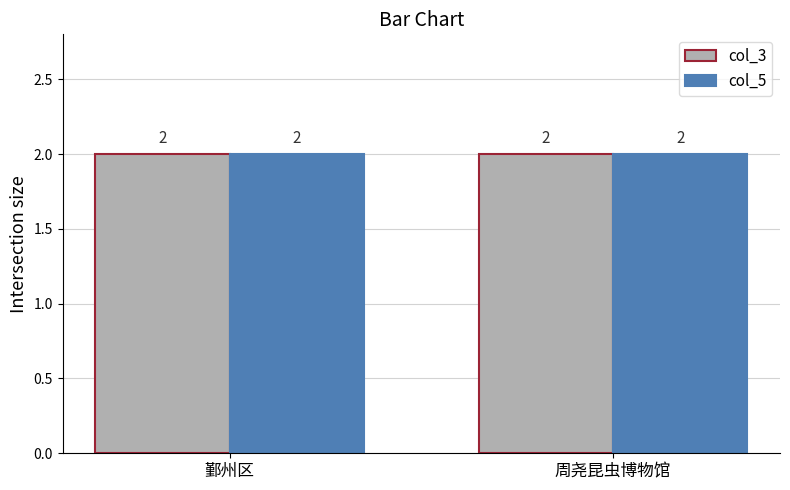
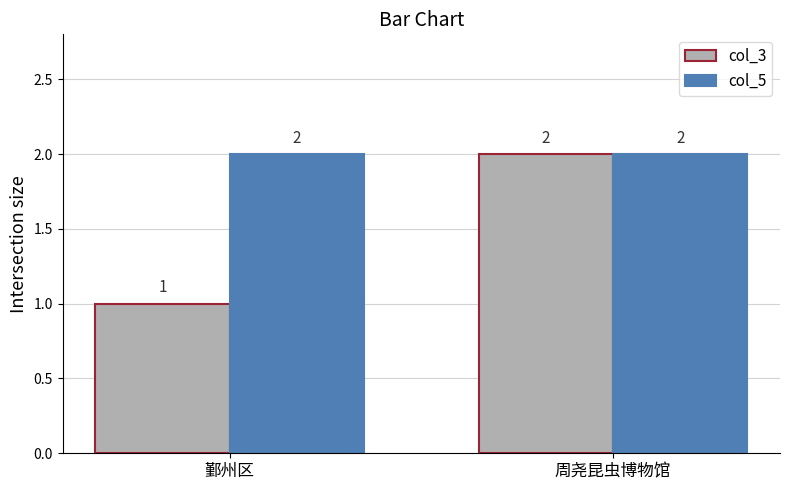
  {
    "col_3": {
-     "鄞州区": 2,
+     "鄞州区": 1,
      "周尧昆虫博物馆": 2
    },
    "col_5": {
      "鄞州区": 2,
      "周尧昆虫博物馆": 2
    }
  }
